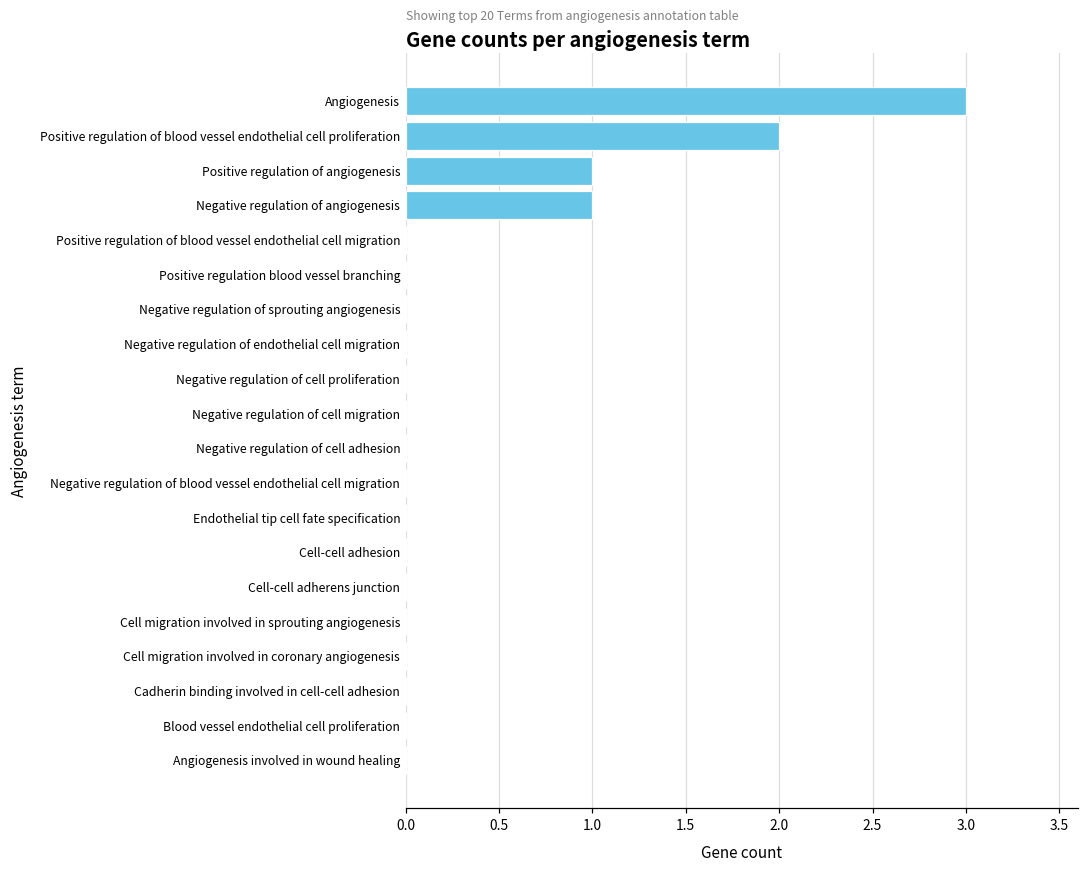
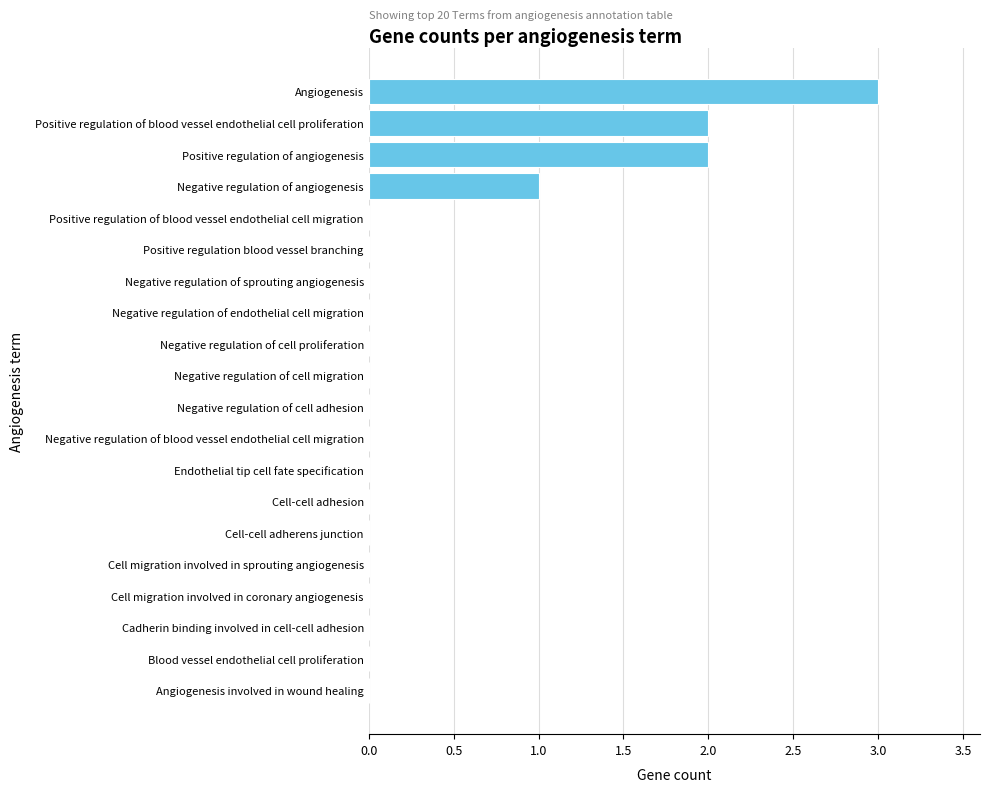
  {
    "Angiogenesis": 3,
    "Positive regulation of blood vessel endothelial cell proliferation": 2,
-   "Positive regulation of angiogenesis": 1,
+   "Positive regulation of angiogenesis": 2,
    "Negative regulation of angiogenesis": 1,
    "Positive regulation of blood vessel endothelial cell migration": 0,
    "Positive regulation blood vessel branching": 0,
    "Negative regulation of sprouting angiogenesis": 0,
    "Negative regulation of endothelial cell migration": 0,
    "Negative regulation of cell proliferation": 0,
    "Negative regulation of cell migration": 0,
    "Negative regulation of cell adhesion": 0,
    "Negative regulation of blood vessel endothelial cell migration": 0,
    "Endothelial tip cell fate specification": 0,
    "Cell-cell adhesion": 0,
    "Cell-cell adherens junction": 0,
    "Cell migration involved in sprouting angiogenesis": 0,
    "Cell migration involved in coronary angiogenesis": 0,
    "Cadherin binding involved in cell-cell adhesion": 0,
    "Blood vessel endothelial cell proliferation": 0,
    "Angiogenesis involved in wound healing": 0
  }
